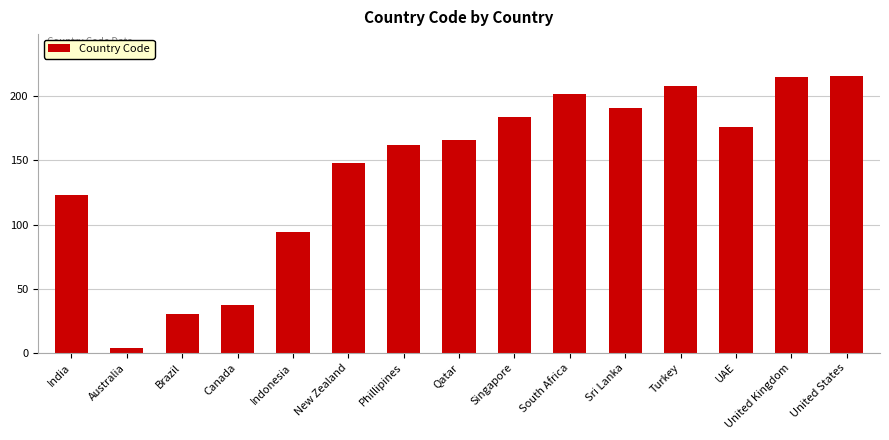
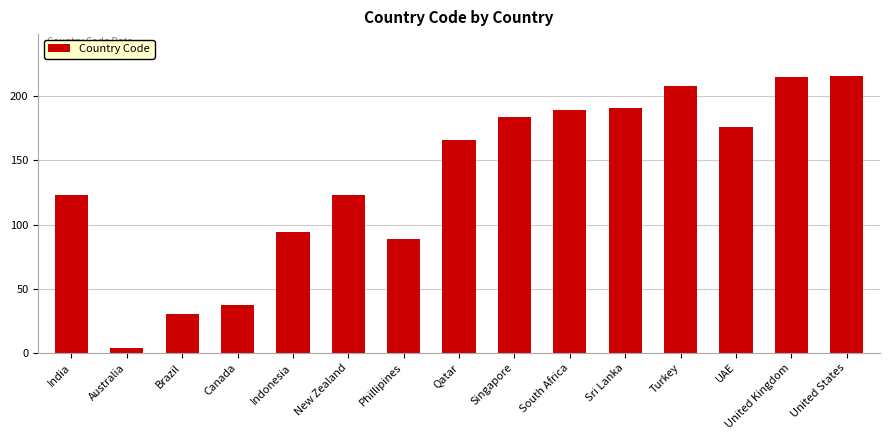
  {
    "India": 123,
    "Australia": 4,
    "Brazil": 30,
    "Canada": 37,
    "Indonesia": 94,
-   "New Zealand": 148,
-   "Phillipines": 162,
+   "New Zealand": 123,
+   "Phillipines": 89,
    "Qatar": 166,
    "Singapore": 184,
-   "South Africa": 202,
+   "South Africa": 189,
    "Sri Lanka": 191,
    "Turkey": 208,
    "UAE": 176,
    "United Kingdom": 215,
    "United States": 216
  }
